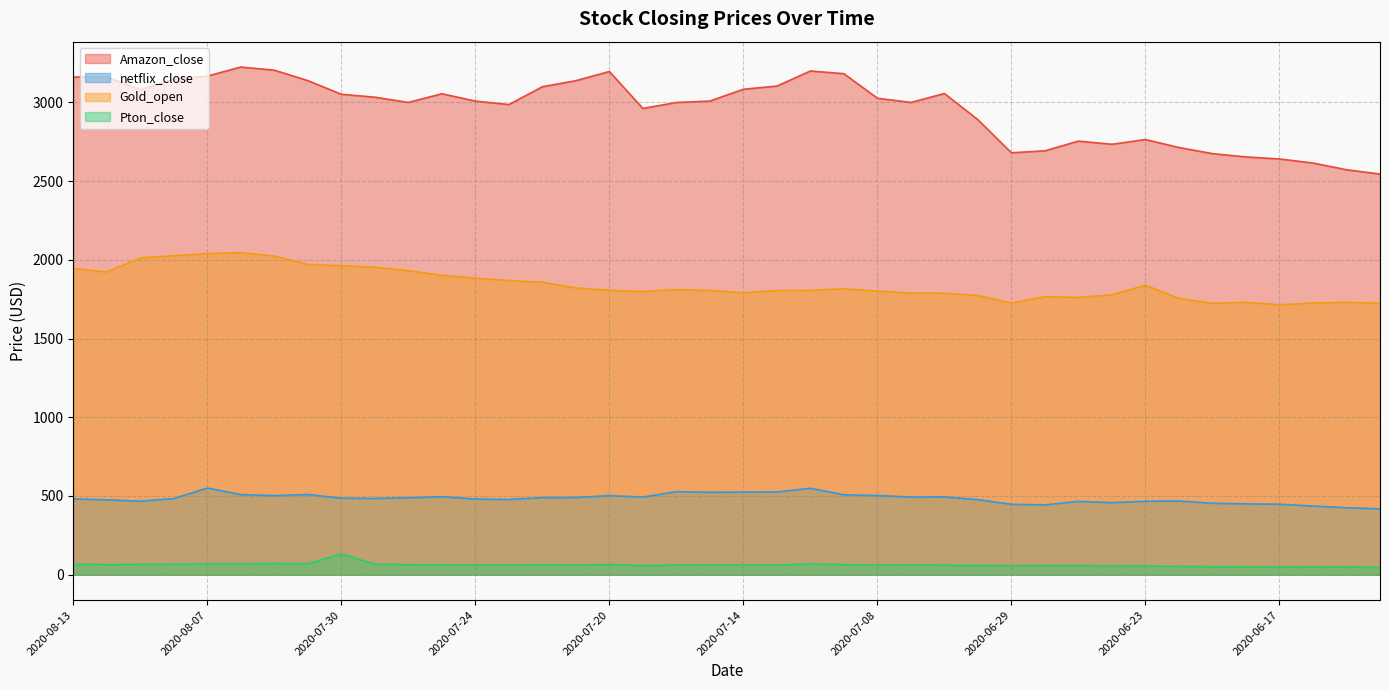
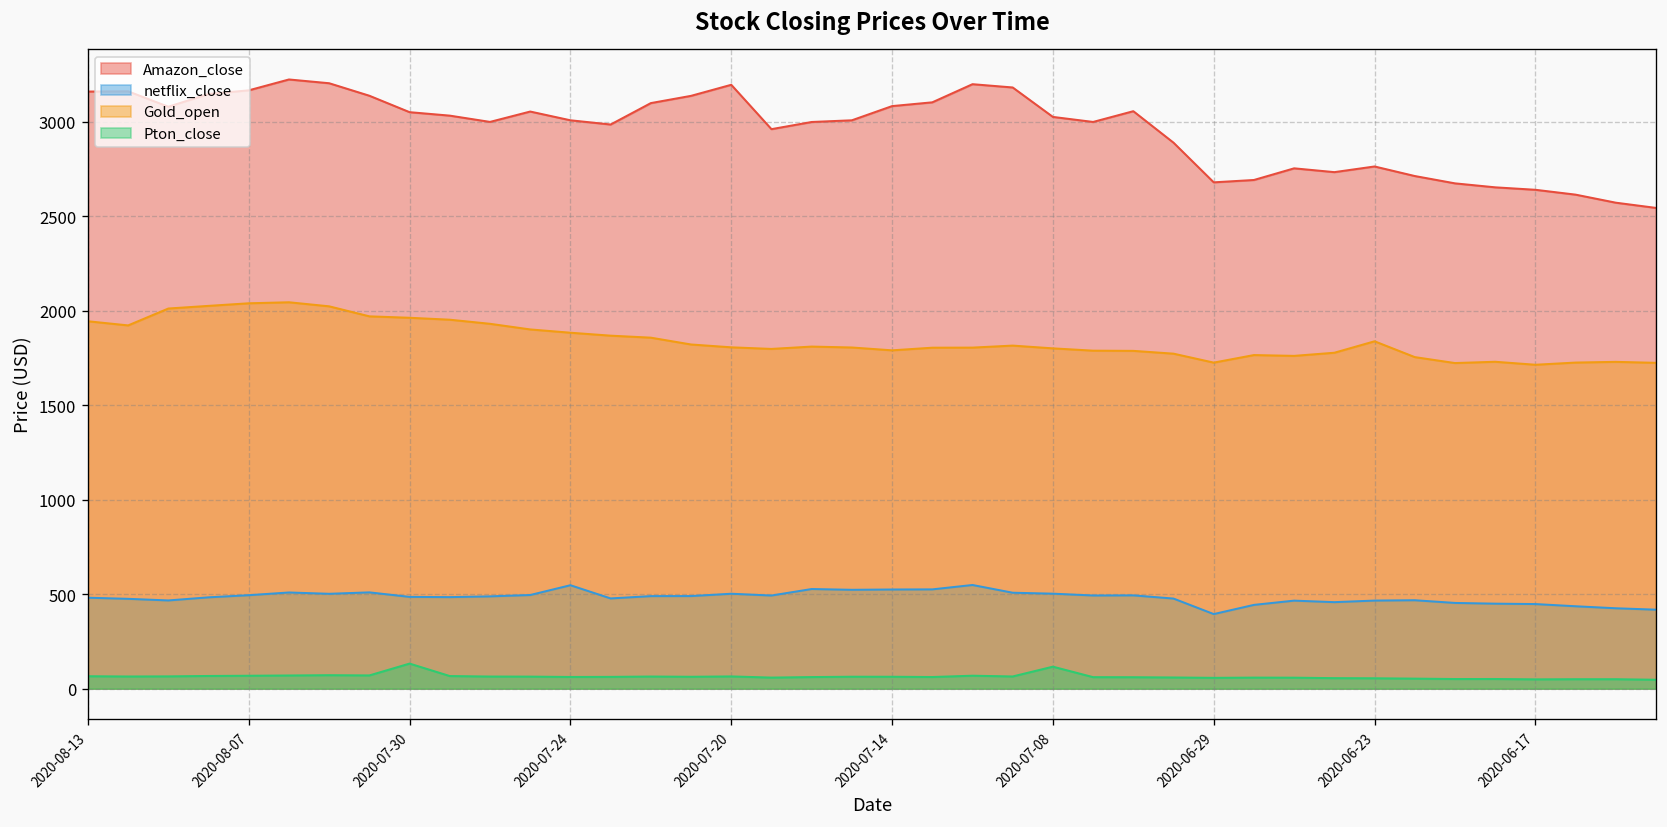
  {
    "Amazon_close": {
      "2020-08-13": 3160,
      "2020-07-30": 3050,
      "2020-07-24": 3010,
      "2020-07-20": 3200,
      "2020-07-14": 3080,
      "2020-07-08": 3030,
      "2020-06-29": 2680,
      "2020-06-23": 2760,
      "2020-06-17": 2640
    },
    "netflix_close": {
      "2020-08-13": 480,
-     "2020-08-07": 550,
+     "2020-08-07": 490,
      "2020-07-30": 490,
-     "2020-07-24": 480,
+     "2020-07-24": 550,
      "2020-07-20": 500,
      "2020-07-14": 520,
      "2020-07-08": 500,
-     "2020-06-29": 450,
+     "2020-06-29": 390,
      "2020-06-23": 470,
      "2020-06-17": 450
    },
    "Gold_open": {
      "2020-08-13": 1940,
      "2020-08-07": 2040,
      "2020-07-30": 1960,
      "2020-07-24": 1880,
      "2020-07-20": 1810,
      "2020-07-14": 1790,
      "2020-07-08": 1800,
      "2020-06-29": 1730,
      "2020-06-23": 1840,
      "2020-06-17": 1710
    },
    "Pton_close": {
      "2020-08-13": 70,
      "2020-08-07": 70,
      "2020-07-30": 130,
      "2020-07-24": 60,
      "2020-07-20": 60,
      "2020-07-14": 60,
-     "2020-07-08": 60,
+     "2020-07-08": 120,
      "2020-06-29": 60,
      "2020-06-23": 50,
      "2020-06-17": 50
    }
  }
